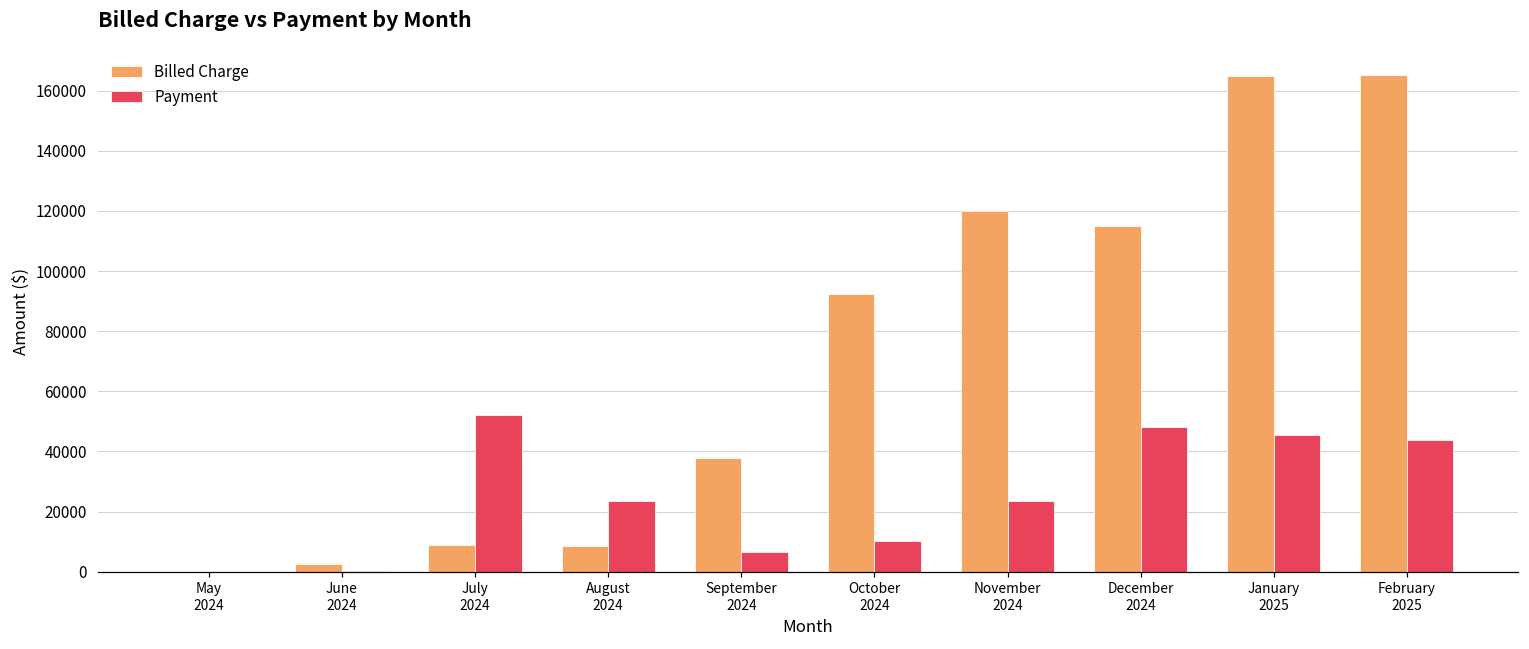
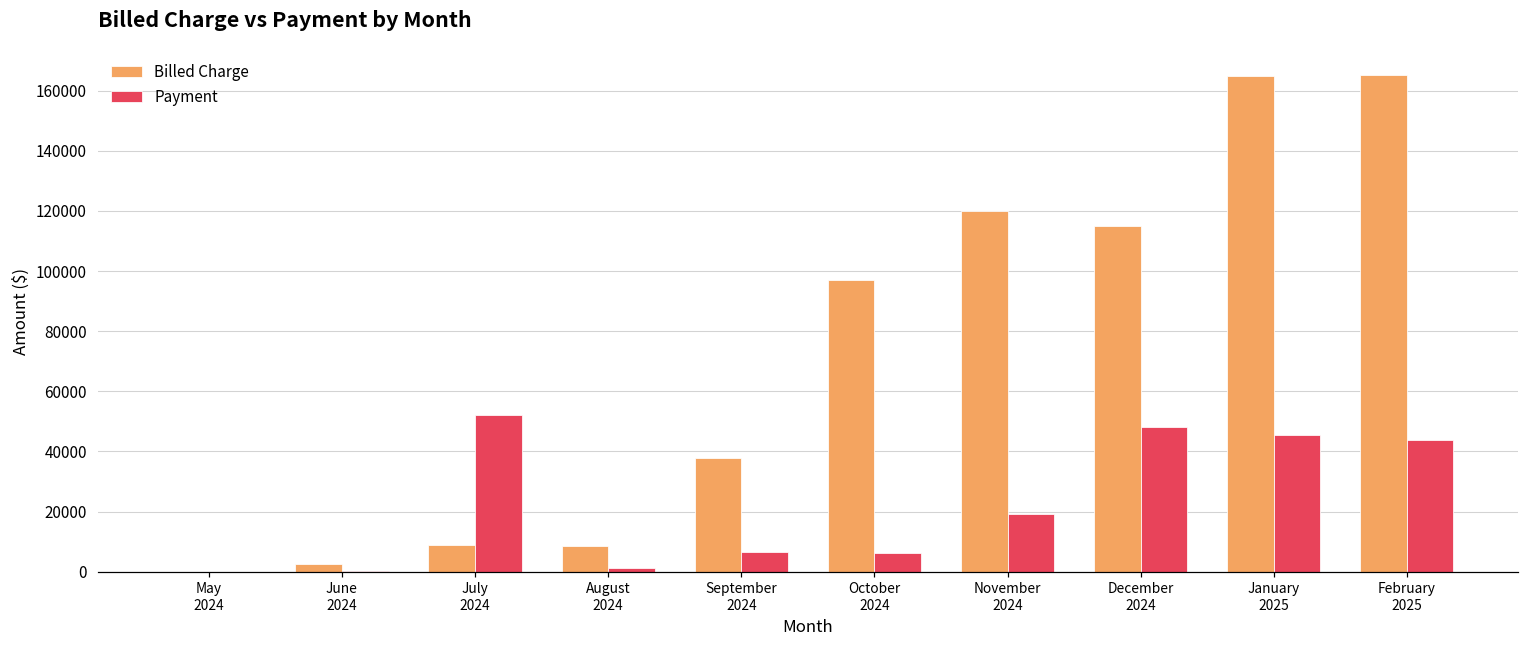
  {
    "Billed Charge": {
      "May 2024": 0,
      "June 2024": 2000,
      "July 2024": 9000,
      "August 2024": 8000,
      "September 2024": 38000,
-     "October 2024": 92000,
+     "October 2024": 97000,
      "November 2024": 120000,
      "December 2024": 115000,
      "January 2025": 165000,
      "February 2025": 165000
    },
    "Payment": {
      "May 2024": 0,
      "July 2024": 52000,
-     "August 2024": 23000,
+     "August 2024": 1000,
      "September 2024": 7000,
-     "October 2024": 10000,
-     "November 2024": 23000,
+     "October 2024": 6000,
+     "November 2024": 19000,
      "December 2024": 48000,
      "January 2025": 45000,
      "February 2025": 44000
    }
  }
